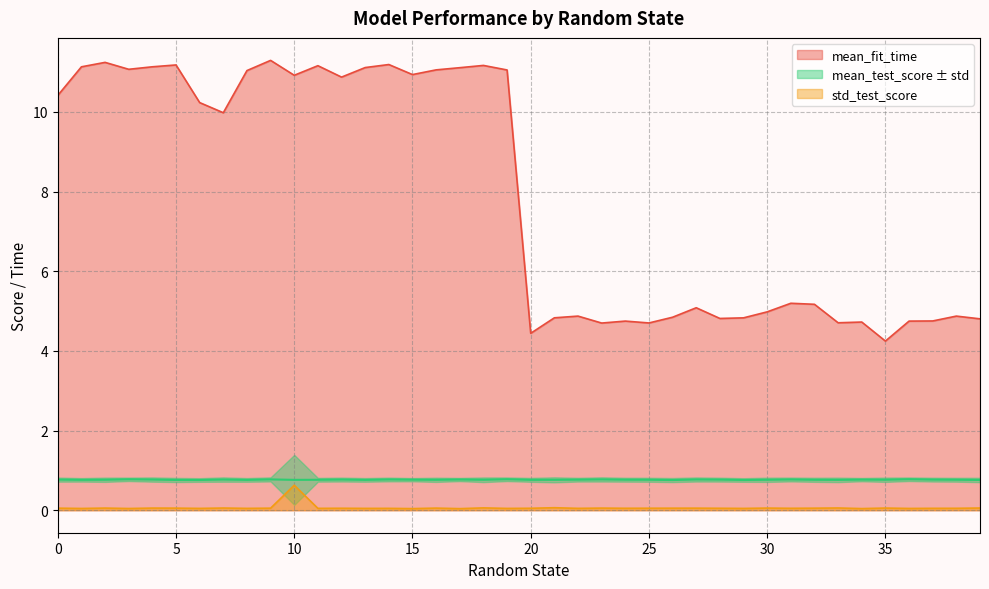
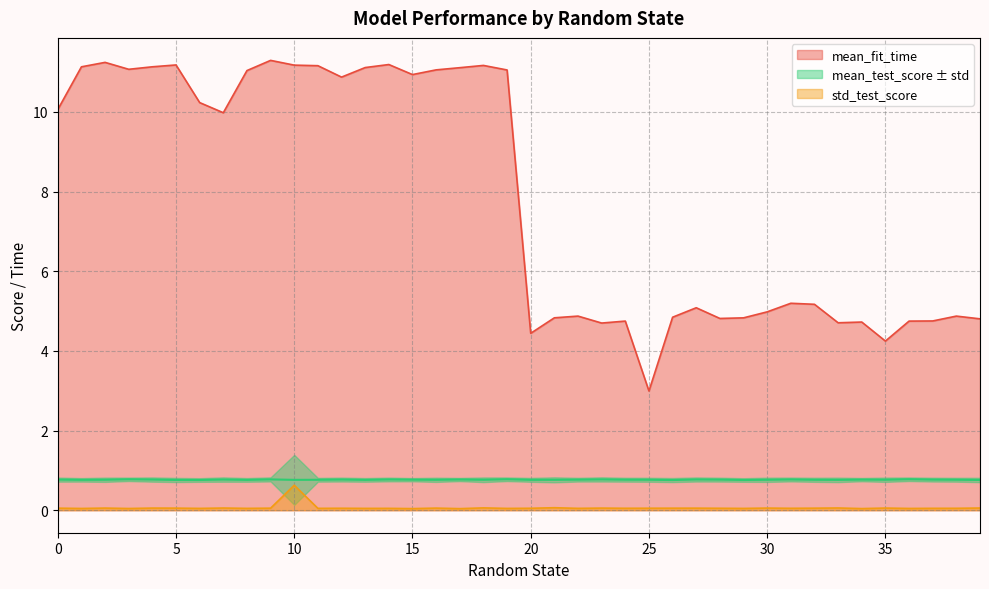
  {
    "mean_fit_time": {
-     "0": 10.4,
+     "0": 10.1,
      "5": 11.2,
-     "10": 10.9,
+     "10": 11.2,
      "15": 10.9,
      "20": 4.4,
-     "25": 4.7,
+     "25": 3.0,
      "30": 5.0,
      "35": 4.2
    },
    "std_test_score": {
      "0": 0.1,
      "5": 0.1,
      "10": 0.6,
      "15": 0.0,
      "20": 0.0,
      "25": 0.1,
      "30": 0.1,
      "35": 0.1
    }
  }
